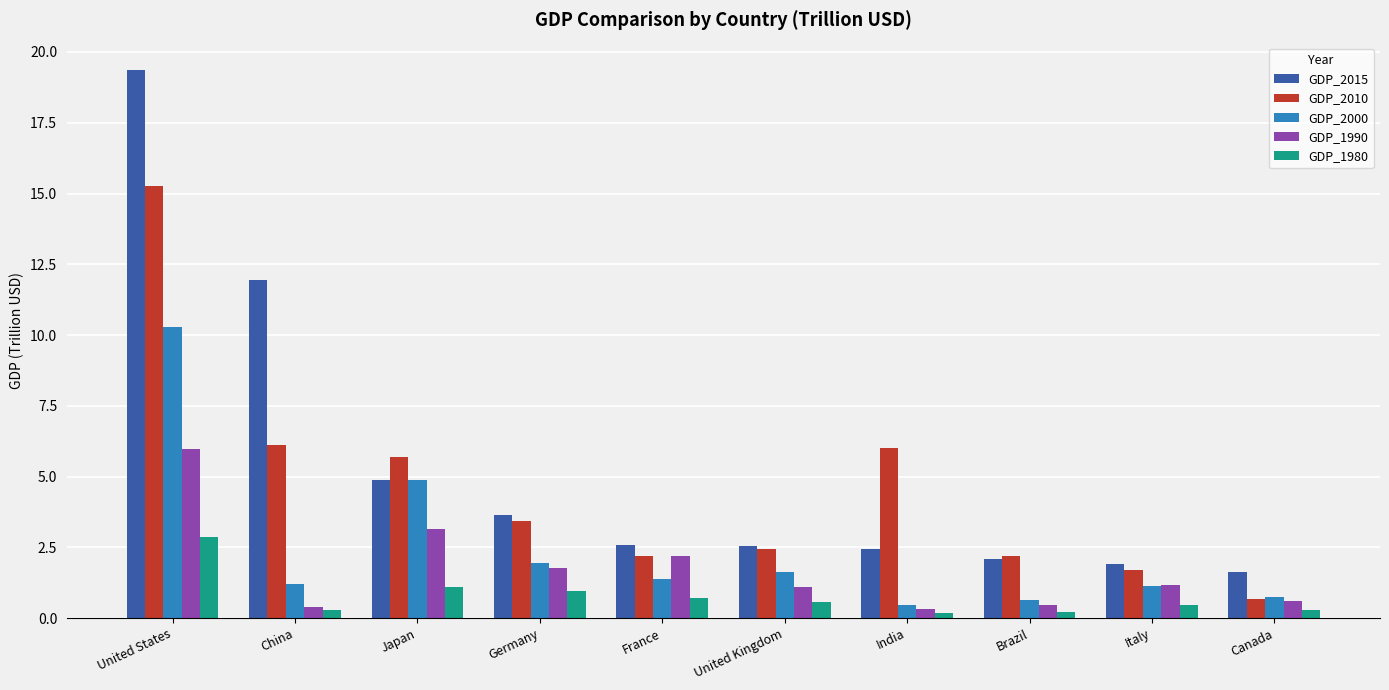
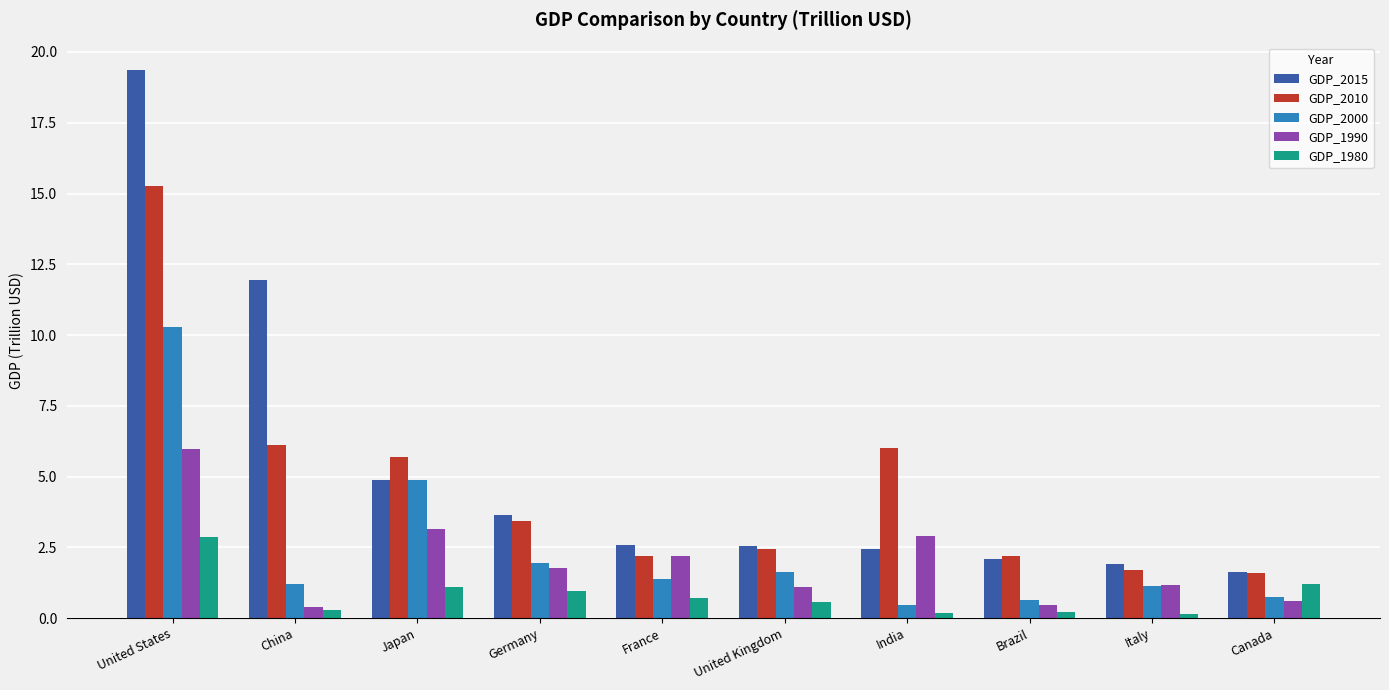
  {
    "GDP_2010": {
      "United States": 15.3,
      "China": 6.1,
      "Japan": 5.7,
      "Germany": 3.4,
      "France": 2.2,
      "United Kingdom": 2.4,
      "India": 6.0,
      "Brazil": 2.2,
      "Italy": 1.7,
-     "Canada": 0.7
+     "Canada": 1.6
    },
    "GDP_1990": {
      "United States": 6.0,
      "China": 0.4,
      "Japan": 3.1,
      "Germany": 1.8,
      "France": 2.2,
      "United Kingdom": 1.1,
-     "India": 0.3,
+     "India": 2.9,
      "Brazil": 0.5,
      "Italy": 1.2,
      "Canada": 0.6
    },
    "GDP_1980": {
      "United States": 2.9,
      "China": 0.3,
      "Japan": 1.1,
      "Germany": 0.9,
      "France": 0.7,
      "United Kingdom": 0.6,
      "India": 0.2,
      "Brazil": 0.2,
-     "Italy": 0.5,
-     "Canada": 0.3
+     "Italy": 0.1,
+     "Canada": 1.2
    }
  }
